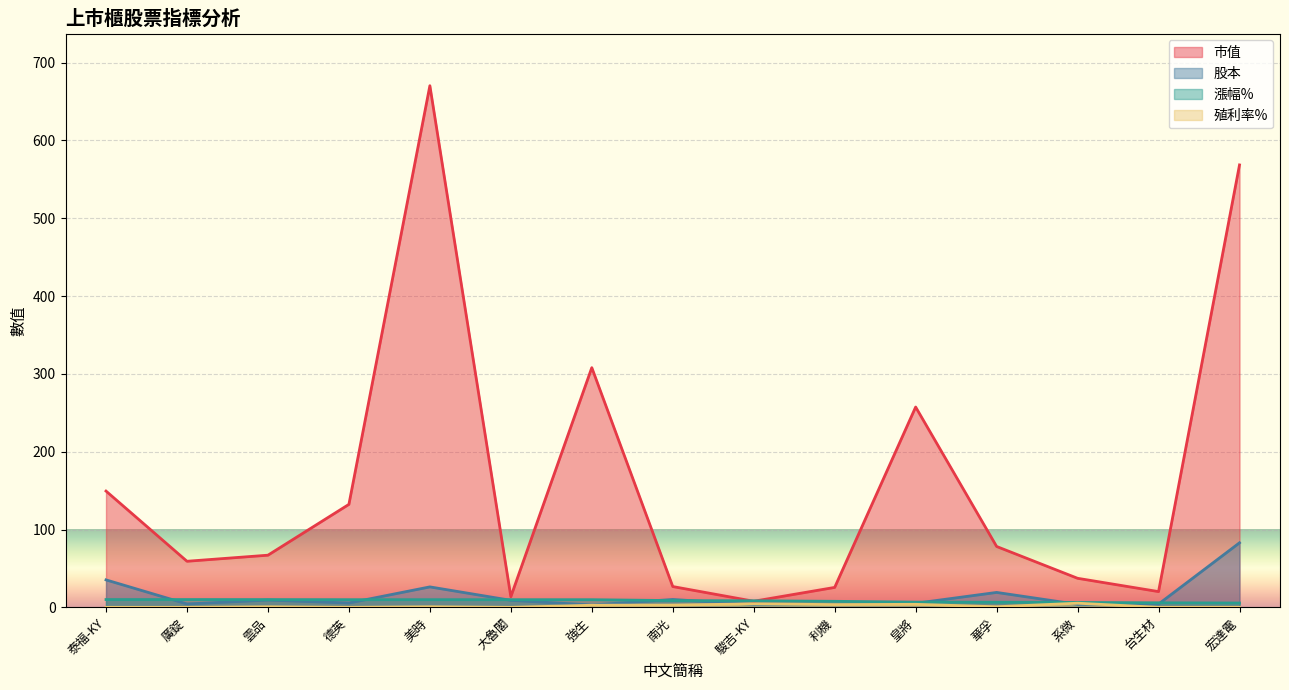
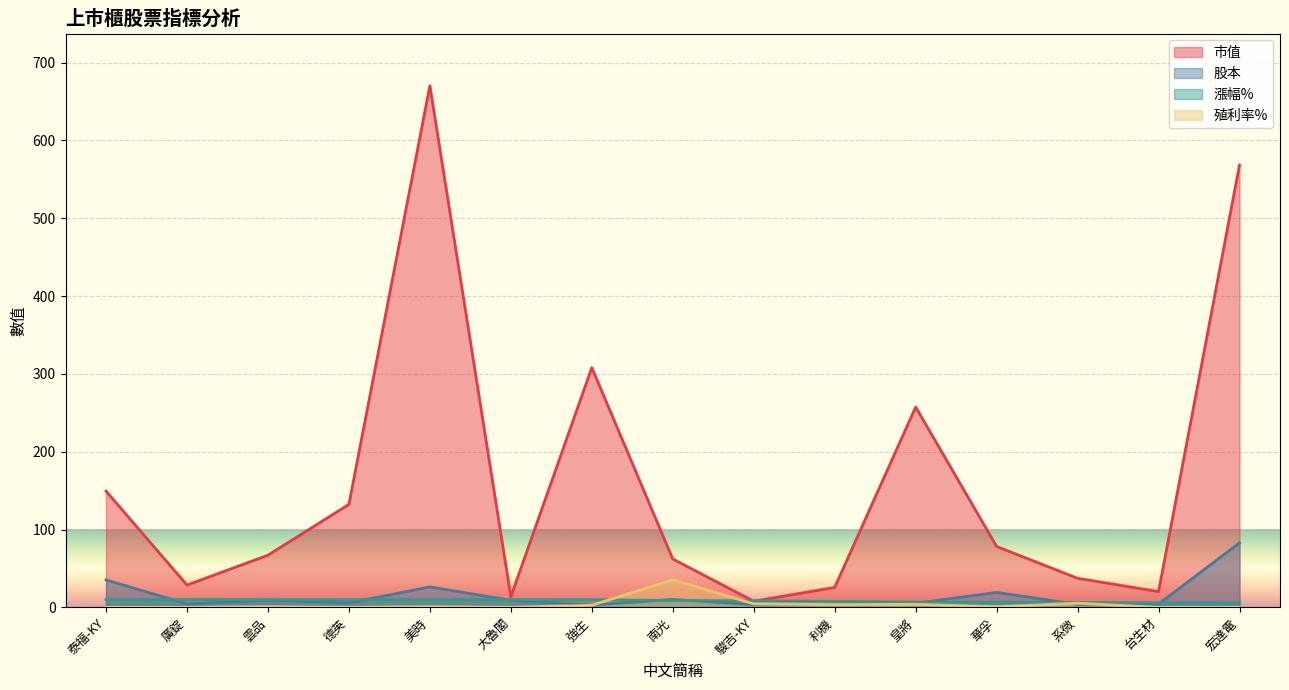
  {
    "市值": {
      "泰福-KY": 150,
-     "廣錠": 60,
+     "廣錠": 30,
      "雲品": 70,
      "德英": 130,
      "美時": 670,
      "大魯閣": 10,
      "強生": 310,
-     "南光": 30,
+     "南光": 60,
      "利機": 30,
      "皇將": 260,
      "華孚": 80,
      "系微": 40,
      "台生材": 20,
      "宏達電": 570
    },
    "殖利率%": {
      "泰福-KY": 0,
      "廣錠": 0,
      "雲品": 0,
      "德英": 0,
      "美時": 0,
      "大魯閣": 0,
-     "南光": 0,
+     "南光": 40,
      "華孚": 0,
      "台生材": 0,
      "宏達電": 0
    }
  }
